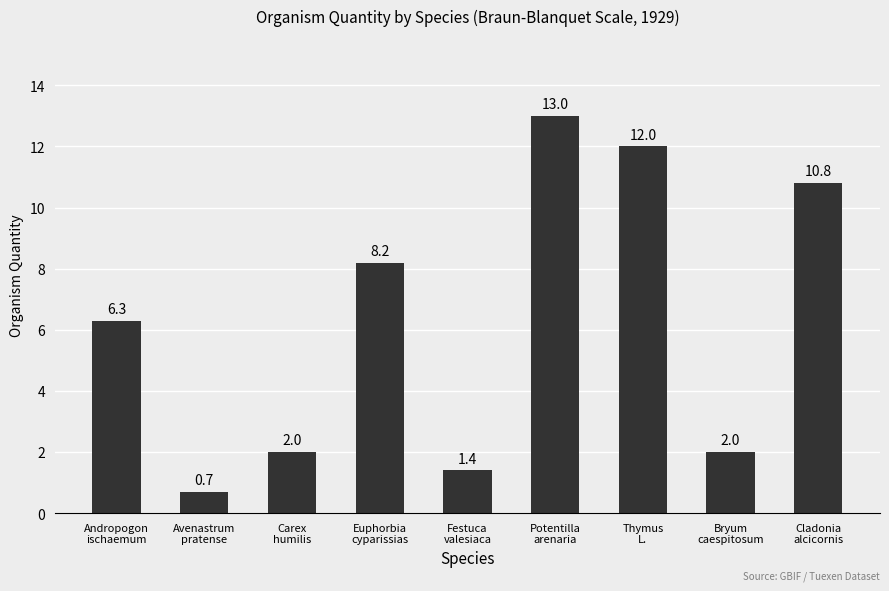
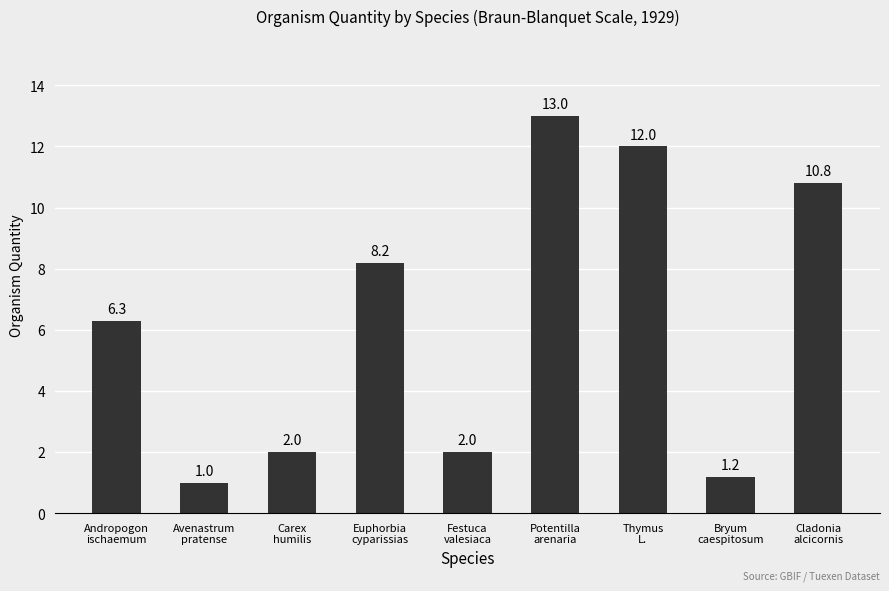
  {
    "Andropogon ischaemum": 6.3,
-   "Avenastrum pratense": 0.7,
+   "Avenastrum pratense": 1.0,
    "Carex humilis": 2.0,
    "Euphorbia cyparissias": 8.2,
-   "Festuca valesiaca": 1.4,
+   "Festuca valesiaca": 2.0,
    "Potentilla arenaria": 13.0,
    "Thymus L.": 12.0,
-   "Bryum caespitosum": 2.0,
+   "Bryum caespitosum": 1.2,
    "Cladonia alcicornis": 10.8
  }
